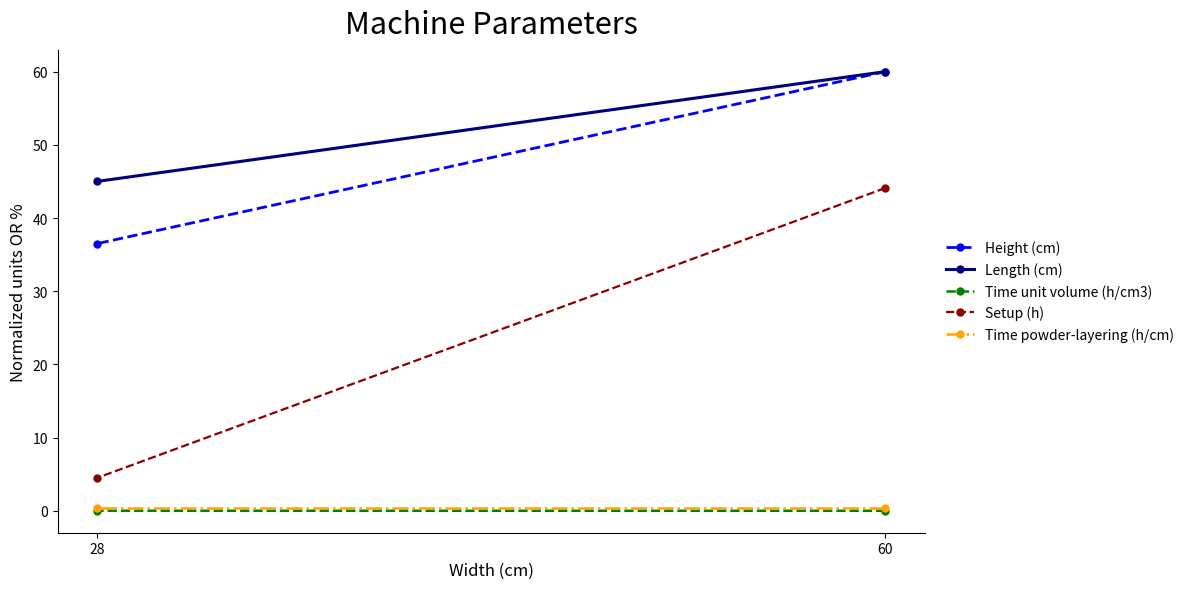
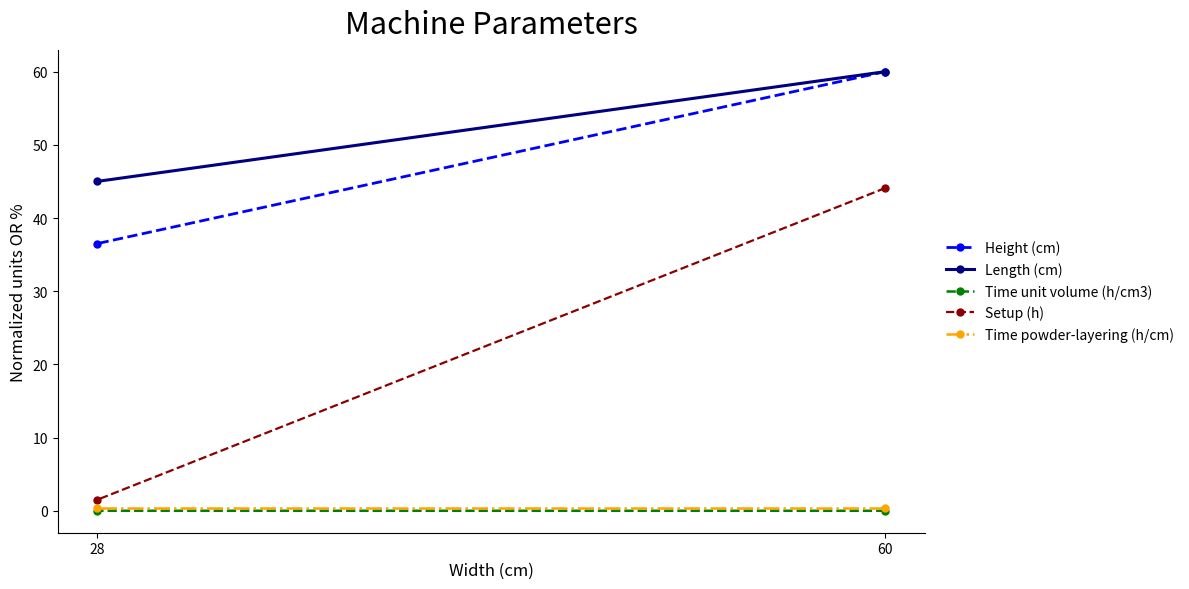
  {
    "Height (cm)": {
      "28": 37
    },
    "Length (cm)": {
      "28": 45
    },
    "Time unit volume (h/cm3)": {
      "28": 0,
      "60": 0
    },
    "Setup (h)": {
-     "28": 5,
+     "28": 2,
      "60": 44
    },
    "Time powder-layering (h/cm)": {
      "28": 0,
      "60": 0
    }
  }
